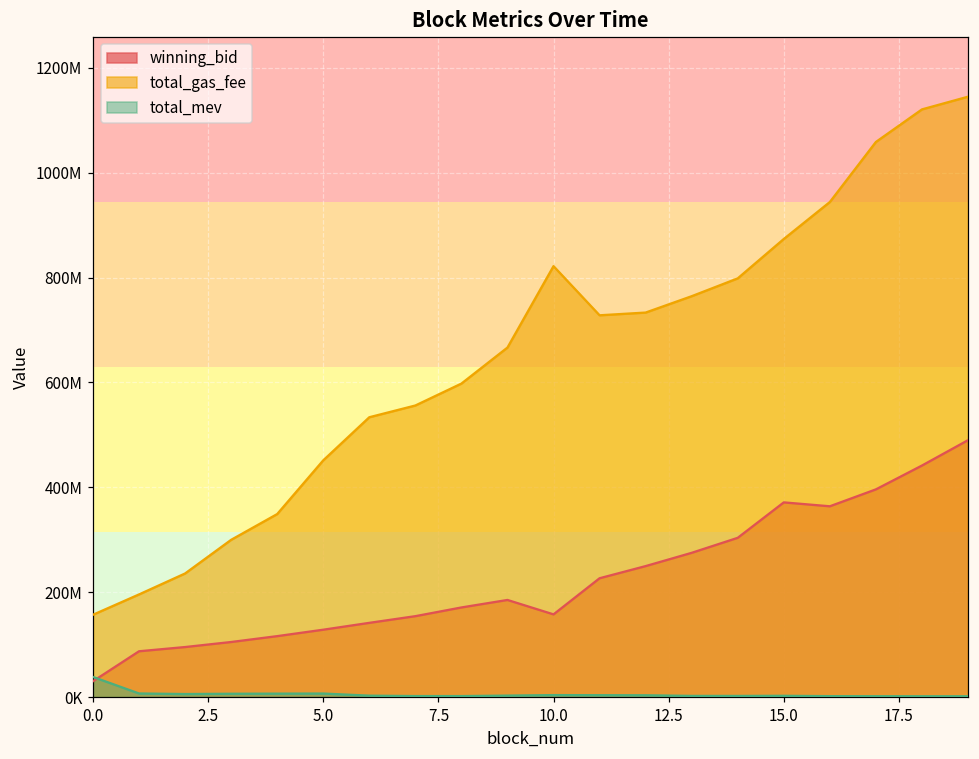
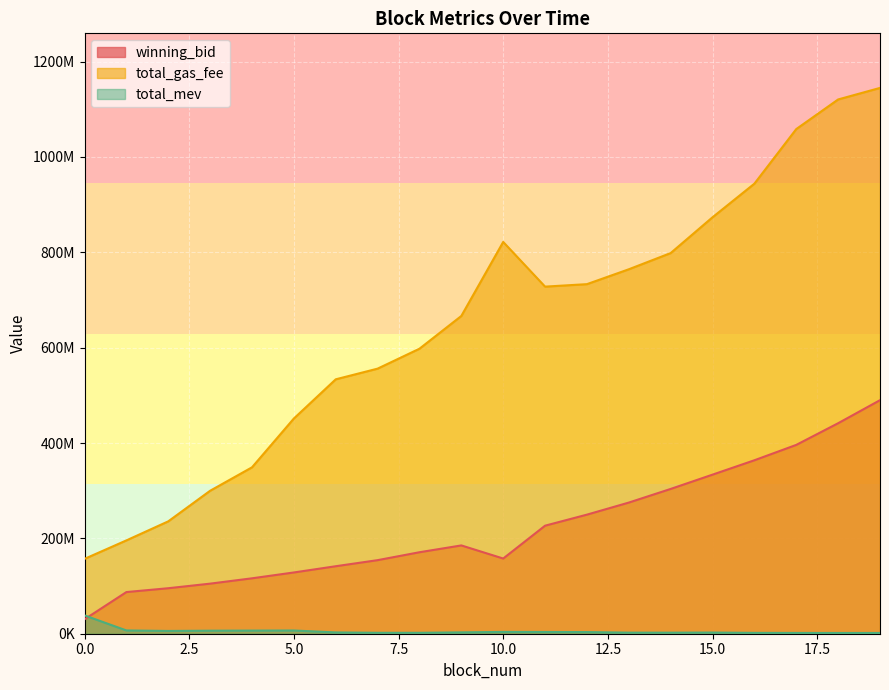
  {
    "winning_bid": {
      "0.0": 30000000,
      "5.0": 130000000,
      "10.0": 160000000,
-     "15.0": 370000000
+     "15.0": 330000000
    },
    "total_gas_fee": {
      "0.0": 160000000,
      "5.0": 450000000,
      "10.0": 820000000,
      "15.0": 870000000
    },
    "total_mev": {
      "0.0": 40000000,
      "5.0": 10000000,
      "10.0": 0,
      "15.0": 0
    }
  }
